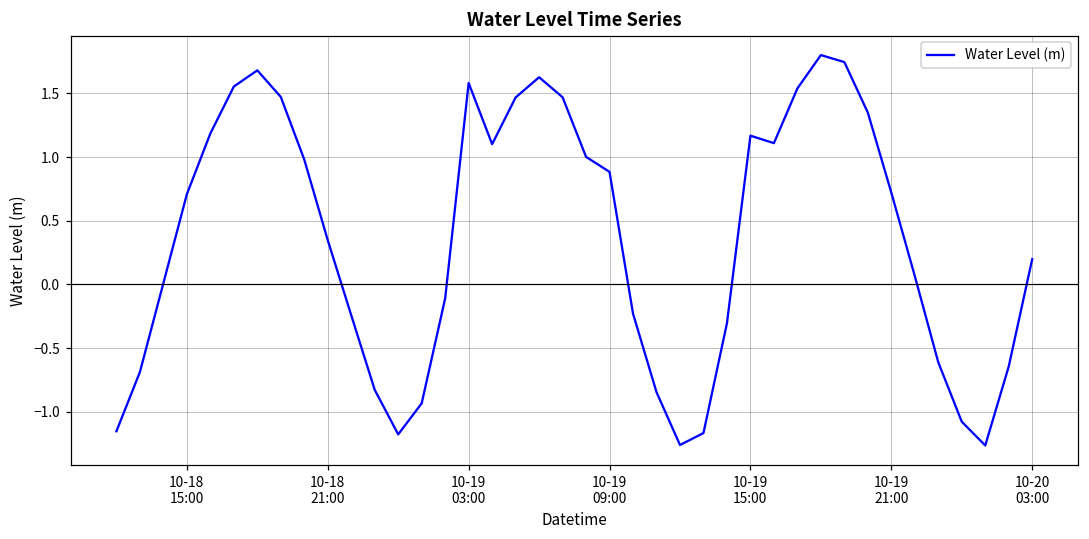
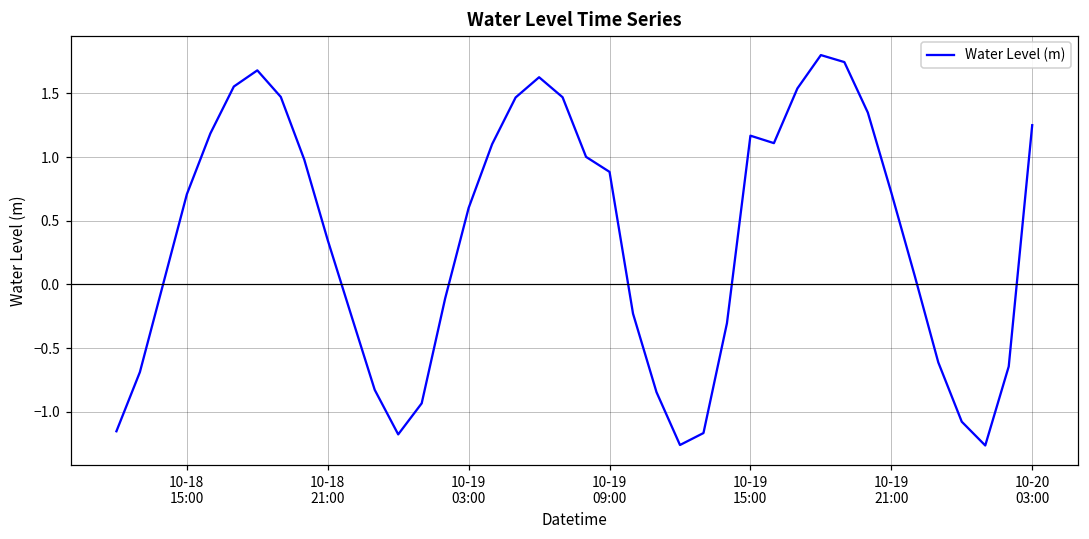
  {
    "10-18 15:00": 0.71,
    "10-18 21:00": 0.35,
-   "10-19 03:00": 1.58,
+   "10-19 03:00": 0.60,
    "10-19 09:00": 0.88,
    "10-19 15:00": 1.17,
    "10-19 21:00": 0.72,
-   "10-20 03:00": 0.20
+   "10-20 03:00": 1.25
  }
